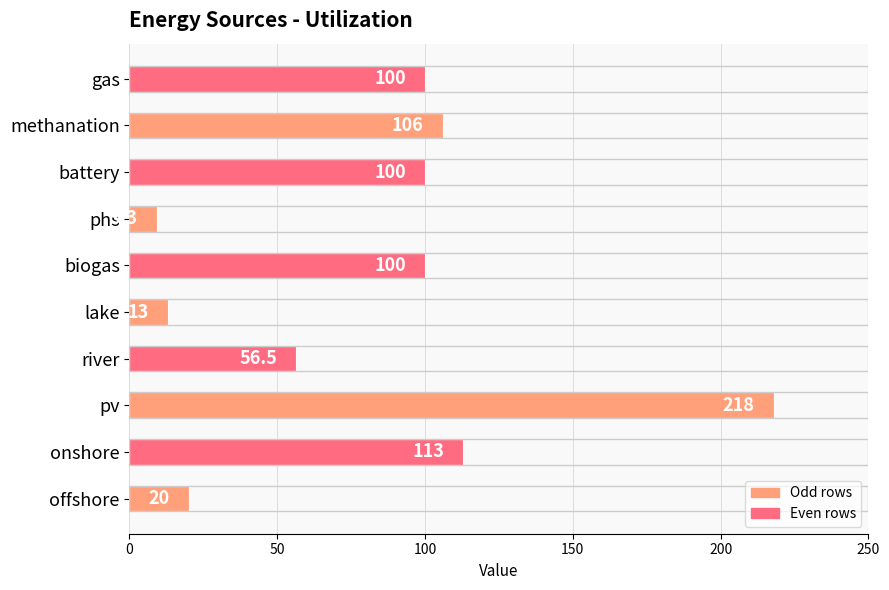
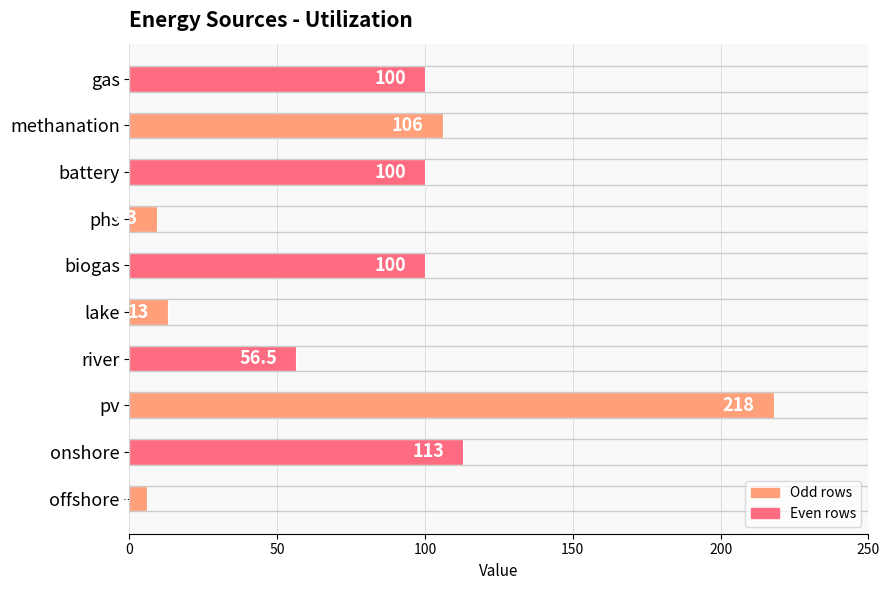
  {
    "phs": 9,
-   "offshore": 20
+   "offshore": 6
  }
